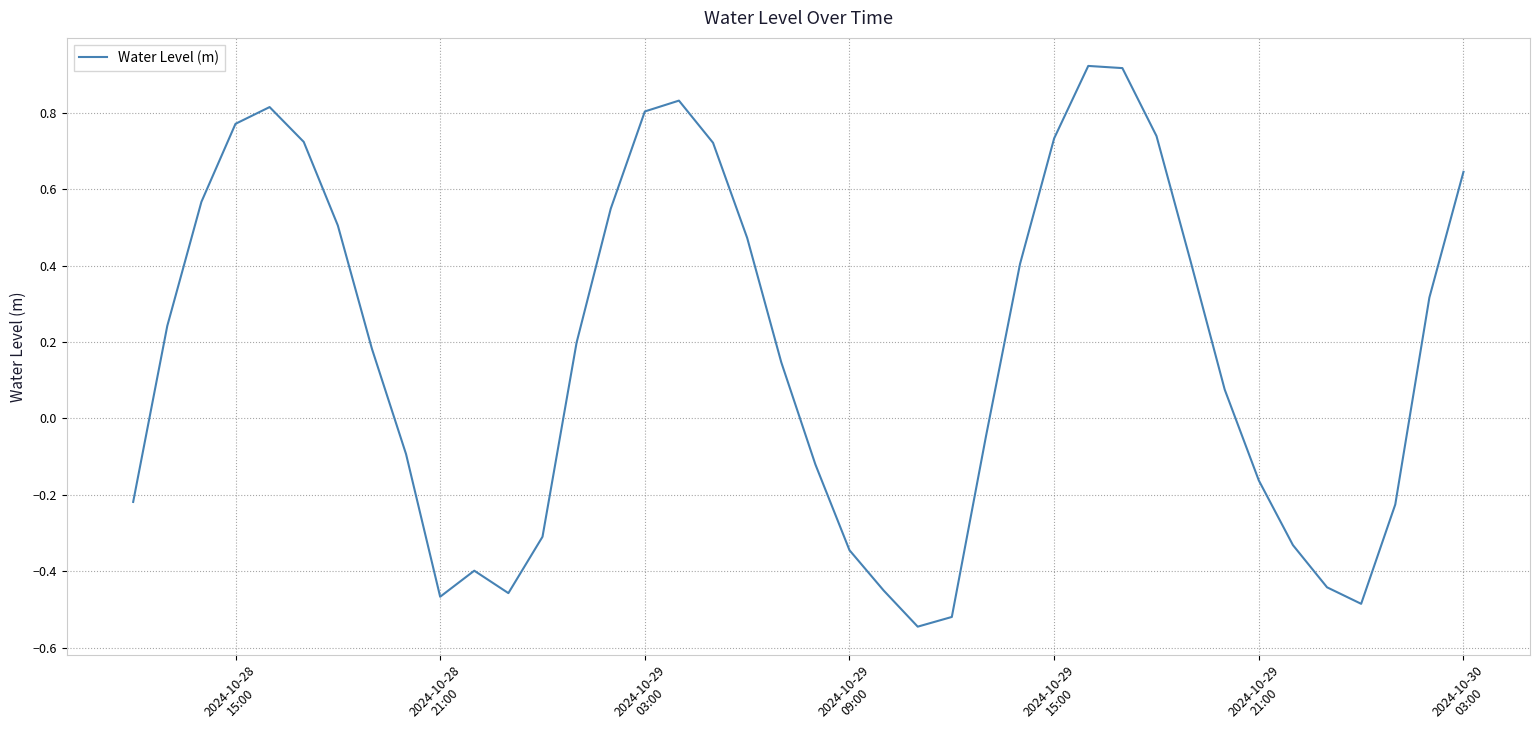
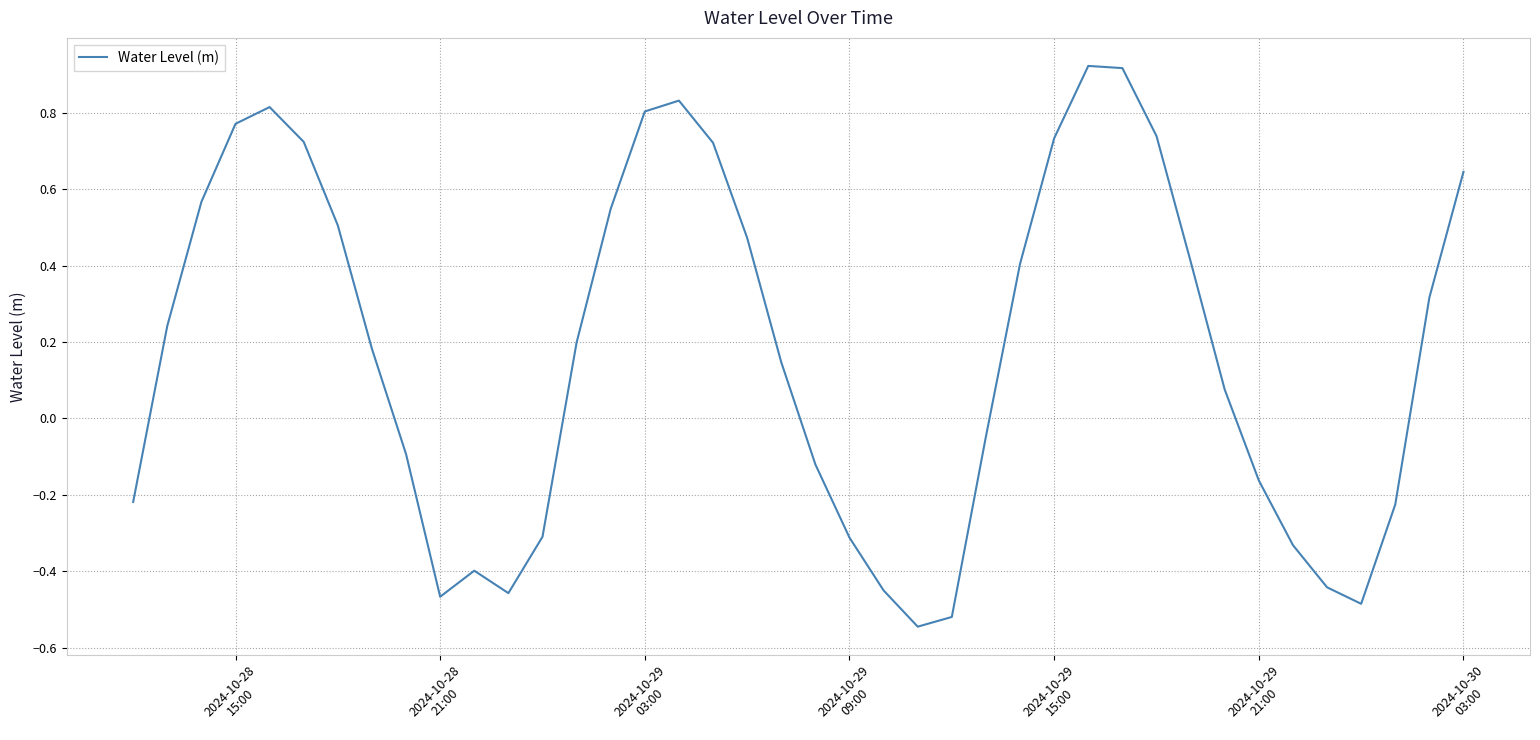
  {
    "2024-10-28 15:00": 0.77,
    "2024-10-28 21:00": -0.47,
    "2024-10-29 03:00": 0.80,
-   "2024-10-29 09:00": -0.34,
+   "2024-10-29 09:00": -0.31,
    "2024-10-29 15:00": 0.73,
    "2024-10-29 21:00": -0.16,
    "2024-10-30 03:00": 0.65
  }
